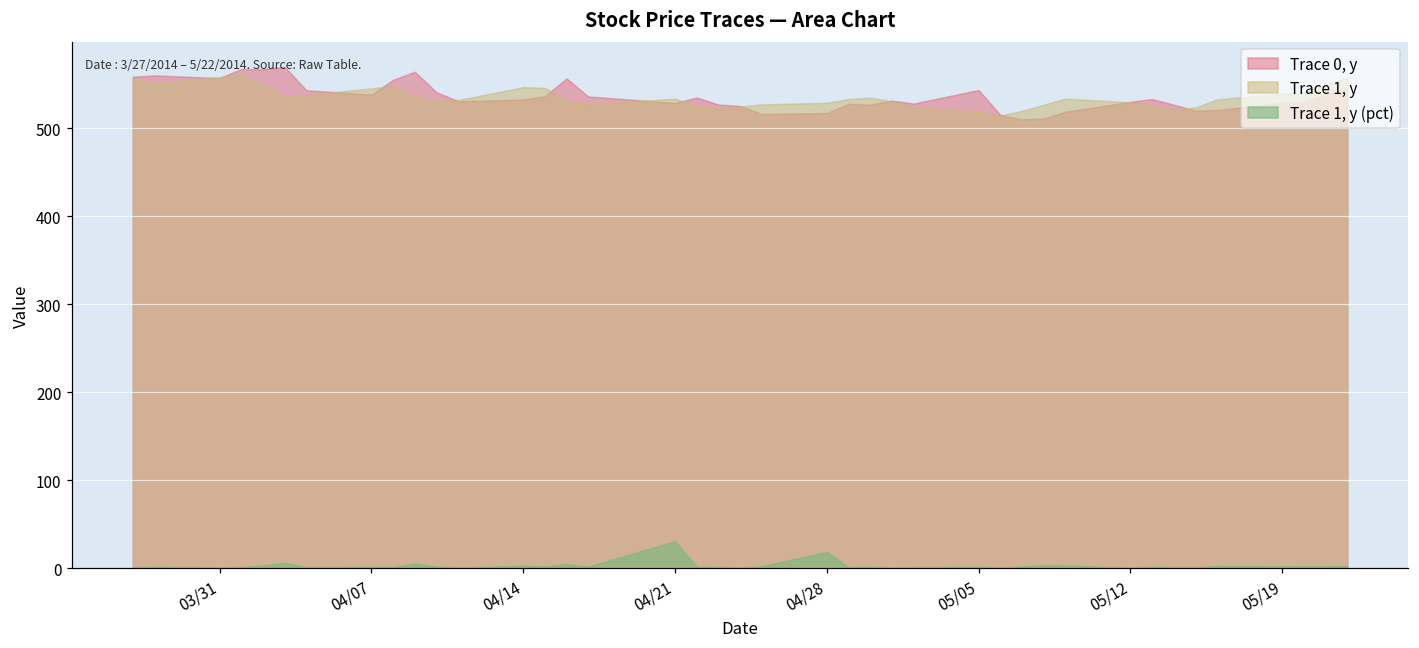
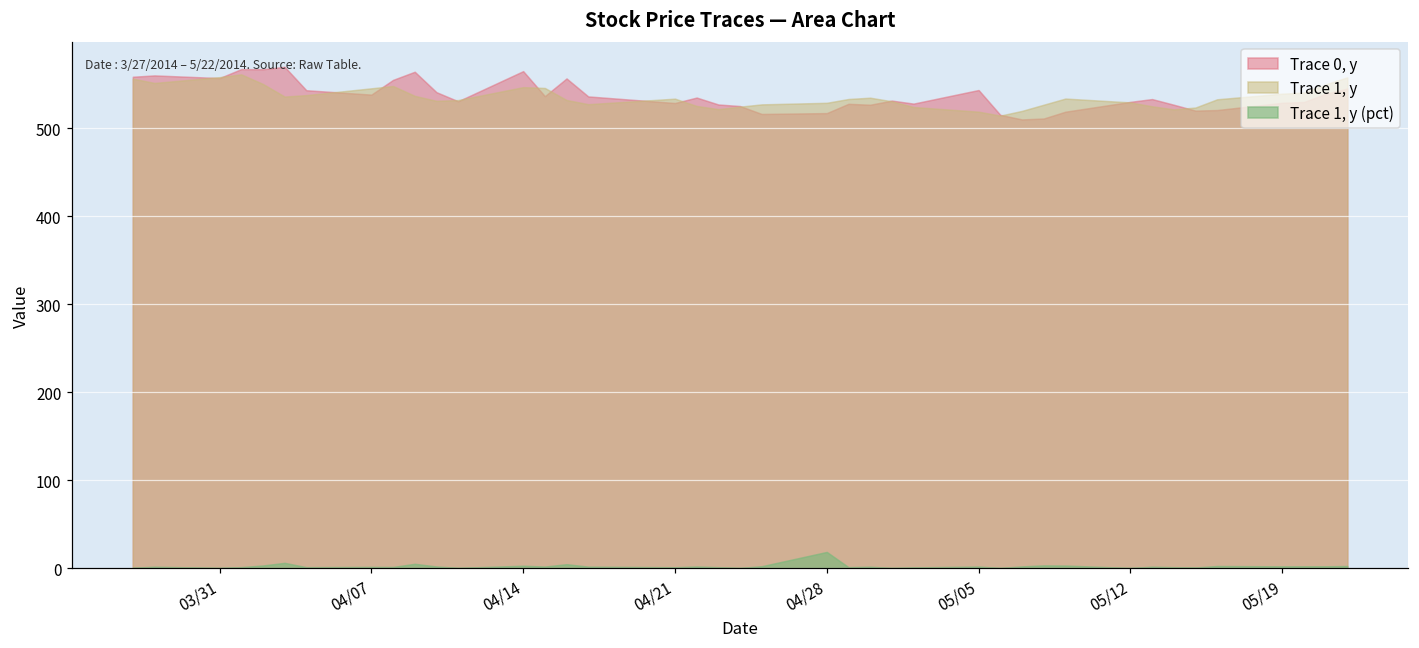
  {
    "Trace 0, y": {
      "04/07": 540,
-     "04/14": 530,
+     "04/14": 560,
      "04/21": 530,
      "04/28": 520,
      "05/05": 540
    },
    "Trace 1, y": {
      "04/07": 550,
      "04/14": 550,
      "04/21": 530,
      "04/28": 530,
      "05/05": 520
    },
    "Trace 1, y (pct)": {
-     "04/21": 30,
+     "04/21": 0,
      "04/28": 20
    }
  }
